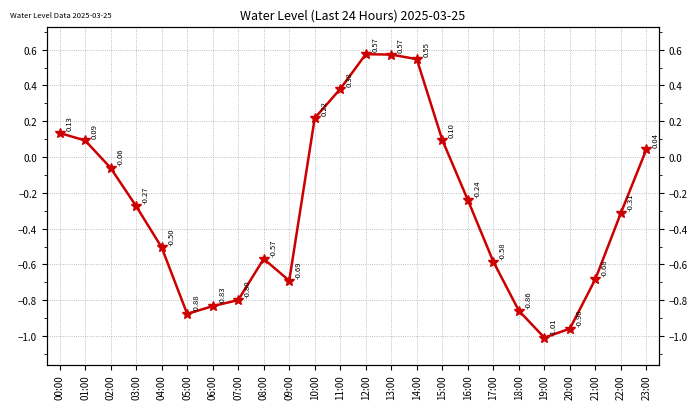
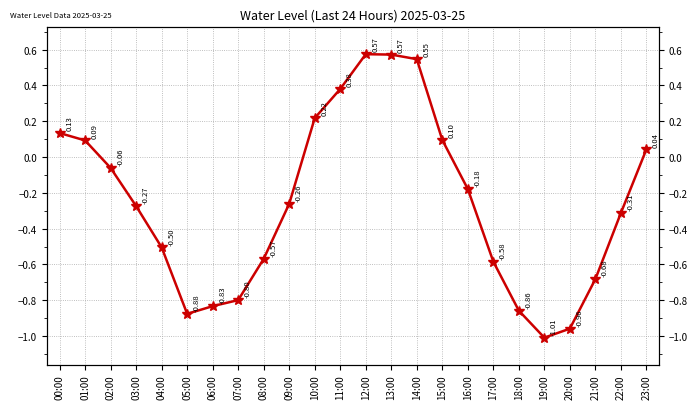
  {
    "00:00": 0.13,
    "01:00": 0.09,
    "02:00": -0.06,
    "03:00": -0.27,
    "04:00": -0.50,
    "05:00": -0.88,
    "06:00": -0.83,
    "07:00": -0.80,
    "08:00": -0.57,
-   "09:00": -0.69,
+   "09:00": -0.26,
    "10:00": 0.22,
    "11:00": 0.38,
    "12:00": 0.57,
    "13:00": 0.57,
    "14:00": 0.55,
    "15:00": 0.10,
-   "16:00": -0.24,
+   "16:00": -0.18,
    "17:00": -0.58,
    "18:00": -0.86,
    "19:00": -1.01,
    "20:00": -0.96,
    "21:00": -0.68,
    "22:00": -0.31,
    "23:00": 0.04
  }
